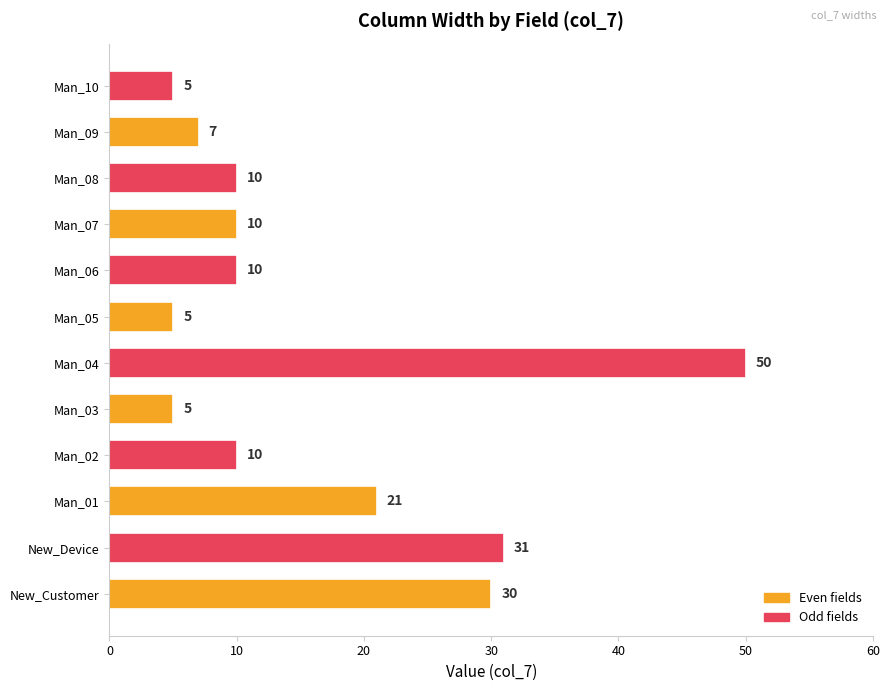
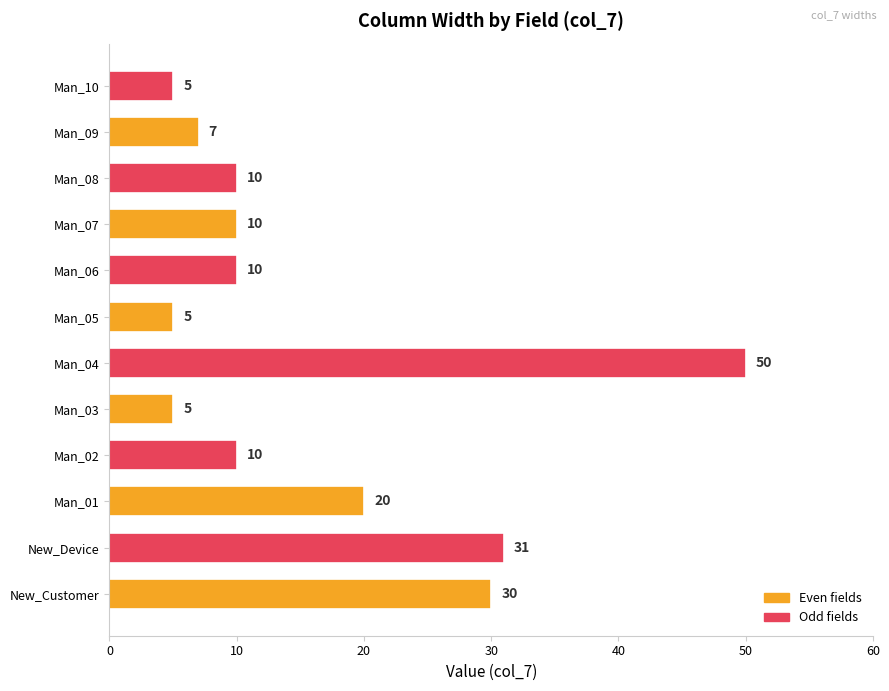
  {
    "Man_10": 5,
    "Man_09": 7,
    "Man_08": 10,
    "Man_07": 10,
    "Man_06": 10,
    "Man_05": 5,
    "Man_04": 50,
    "Man_03": 5,
    "Man_02": 10,
-   "Man_01": 21,
+   "Man_01": 20,
    "New_Device": 31,
    "New_Customer": 30
  }
